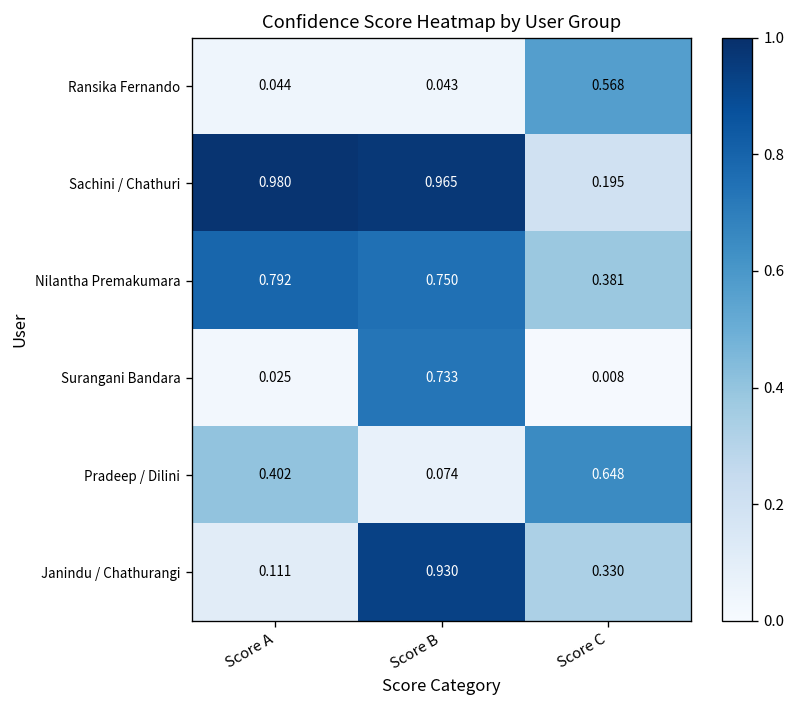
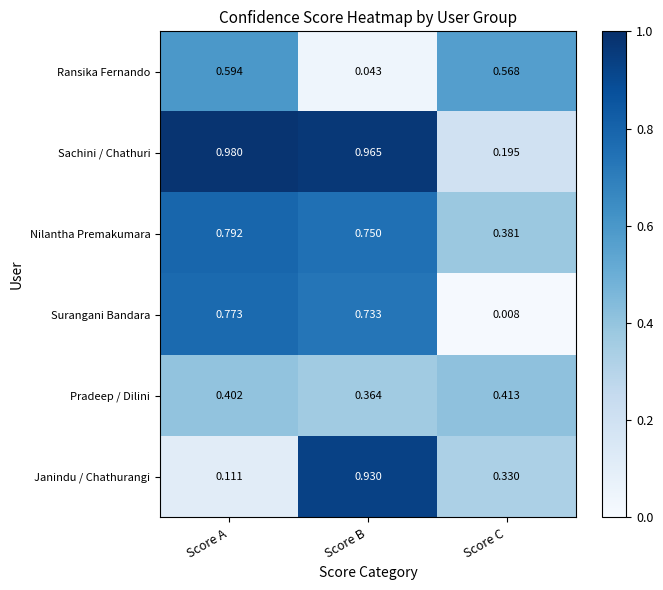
  {
    "Ransika Fernando": {
-     "Score A": 0.044,
+     "Score A": 0.594,
      "Score B": 0.043,
      "Score C": 0.568
    },
    "Sachini / Chathuri": {
      "Score A": 0.980,
      "Score B": 0.965,
      "Score C": 0.195
    },
    "Nilantha Premakumara": {
      "Score A": 0.792,
      "Score B": 0.750,
      "Score C": 0.381
    },
    "Surangani Bandara": {
-     "Score A": 0.025,
+     "Score A": 0.773,
      "Score B": 0.733,
      "Score C": 0.008
    },
    "Pradeep / Dilini": {
      "Score A": 0.402,
-     "Score B": 0.074,
-     "Score C": 0.648
+     "Score B": 0.364,
+     "Score C": 0.413
    },
    "Janindu / Chathurangi": {
      "Score A": 0.111,
      "Score B": 0.930,
      "Score C": 0.330
    }
  }
